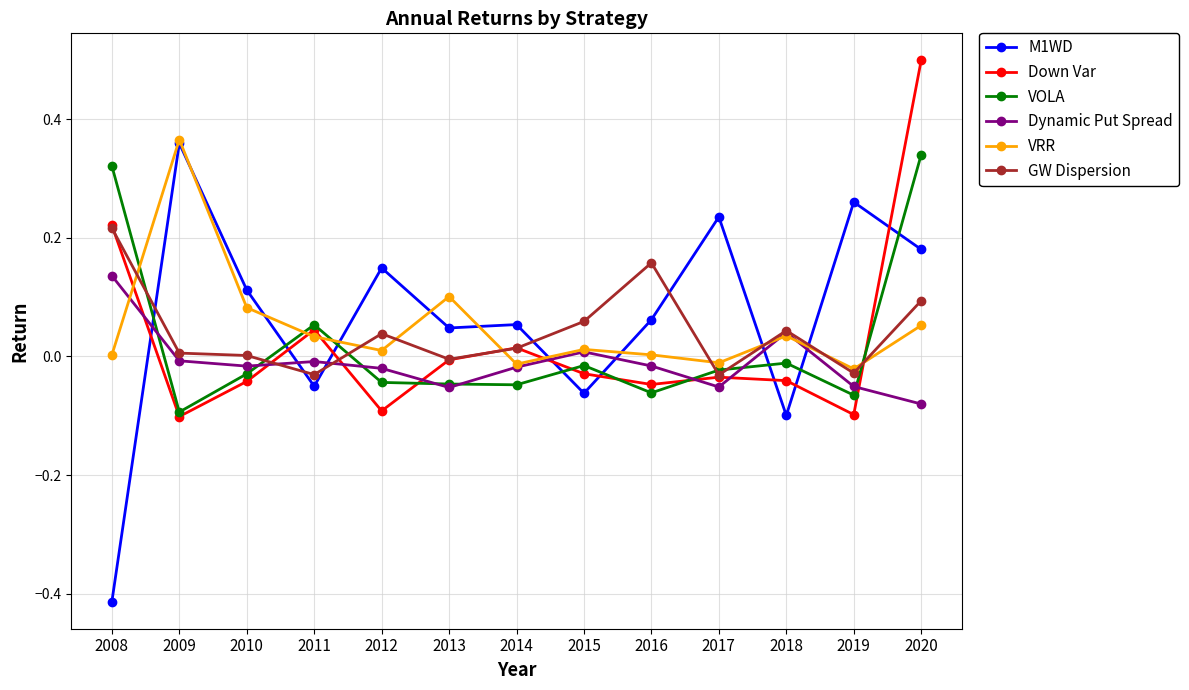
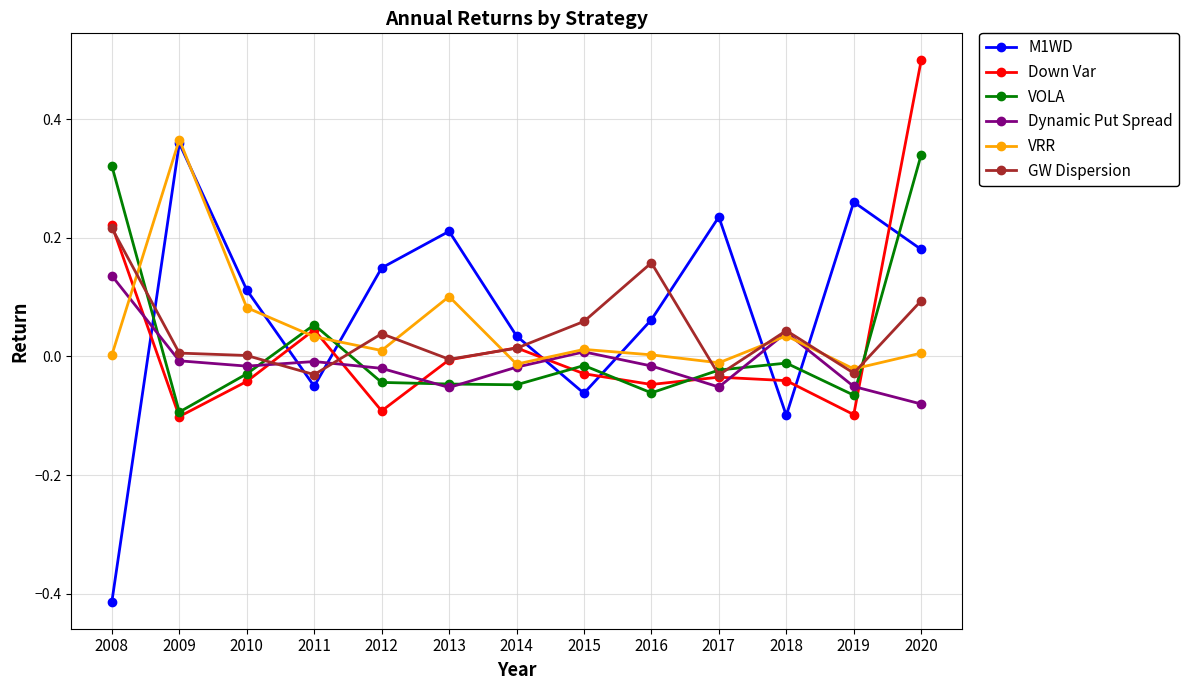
  {
    "M1WD": {
      "2008": -0.41,
      "2009": 0.36,
      "2010": 0.11,
      "2011": -0.05,
      "2012": 0.15,
-     "2013": 0.05,
-     "2014": 0.05,
+     "2013": 0.21,
+     "2014": 0.03,
      "2015": -0.06,
      "2016": 0.06,
      "2017": 0.24,
      "2018": -0.10,
      "2019": 0.26,
      "2020": 0.18
    },
    "Down Var": {
      "2008": 0.22,
      "2009": -0.10,
      "2010": -0.04,
      "2011": 0.04,
      "2012": -0.09,
      "2015": -0.03,
      "2016": -0.05,
      "2018": -0.04,
      "2019": -0.10,
      "2020": 0.50
    },
    "VOLA": {
      "2008": 0.32,
      "2009": -0.09,
      "2010": -0.03,
      "2011": 0.05,
      "2012": -0.04,
      "2013": -0.05,
      "2014": -0.05,
      "2015": -0.02,
      "2016": -0.06,
      "2017": -0.02,
      "2018": -0.01,
      "2019": -0.07,
      "2020": 0.34
    },
    "Dynamic Put Spread": {
      "2008": 0.14,
      "2009": -0.01,
      "2010": -0.02,
      "2011": -0.01,
      "2012": -0.02,
      "2013": -0.05,
      "2014": -0.02,
      "2016": -0.02,
      "2017": -0.05,
      "2019": -0.05,
      "2020": -0.08
    },
    "VRR": {
      "2008": 0.00,
      "2009": 0.37,
      "2010": 0.08,
      "2011": 0.03,
      "2012": 0.01,
      "2013": 0.10,
      "2014": -0.01,
      "2016": 0.00,
      "2017": -0.01,
      "2018": 0.03,
      "2019": -0.02,
-     "2020": 0.05
+     "2020": 0.01
    },
    "GW Dispersion": {
      "2008": 0.22,
      "2009": 0.01,
      "2010": 0.00,
      "2011": -0.03,
      "2012": 0.04,
      "2015": 0.06,
      "2016": 0.16,
      "2019": -0.03,
      "2020": 0.09
    }
  }
